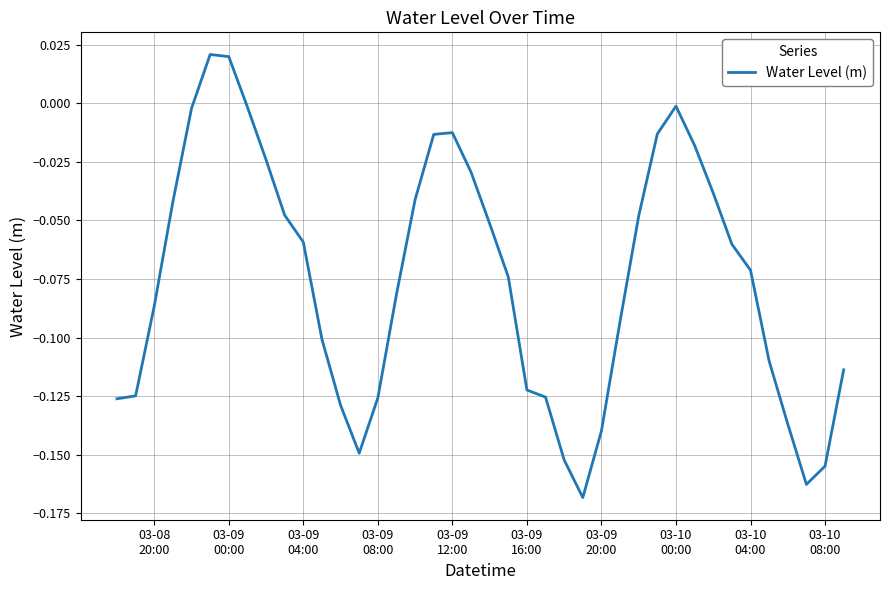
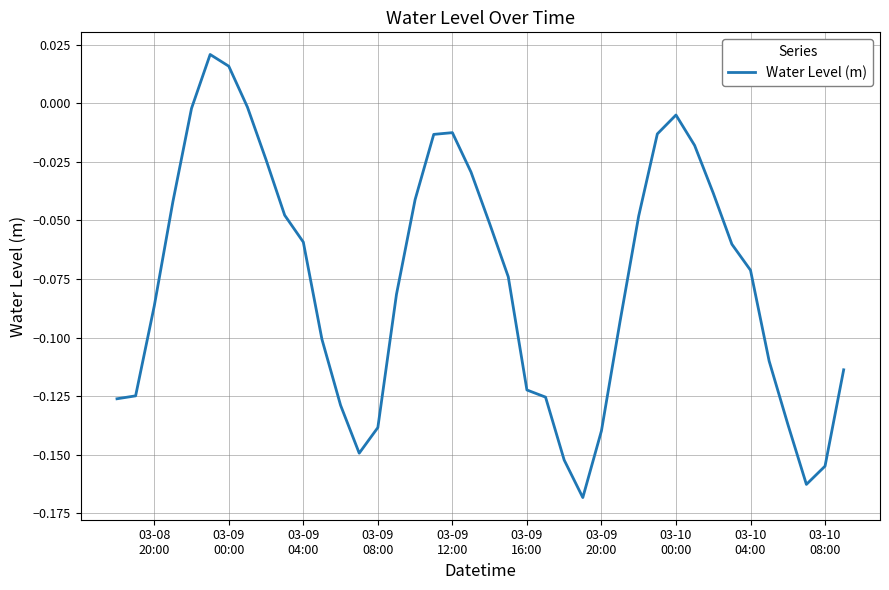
  {
    "03-08 20:00": -0.087,
-   "03-09 00:00": 0.020,
+   "03-09 00:00": 0.016,
    "03-09 04:00": -0.059,
-   "03-09 08:00": -0.126,
+   "03-09 08:00": -0.138,
    "03-09 12:00": -0.013,
    "03-09 16:00": -0.122,
    "03-09 20:00": -0.140,
-   "03-10 00:00": -0.001,
+   "03-10 00:00": -0.005,
    "03-10 04:00": -0.071,
    "03-10 08:00": -0.155
  }
